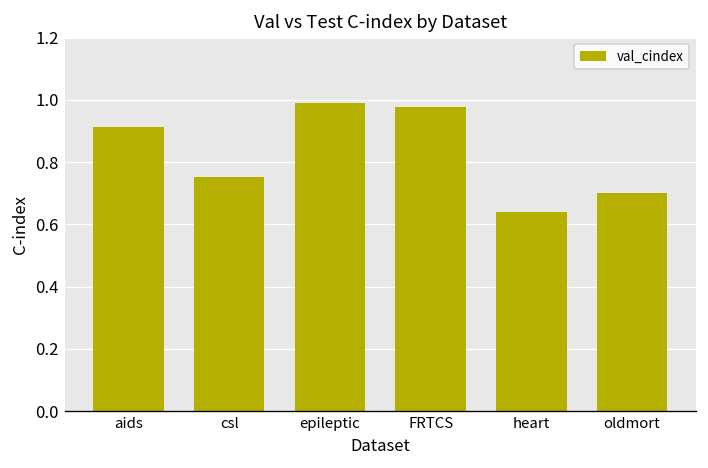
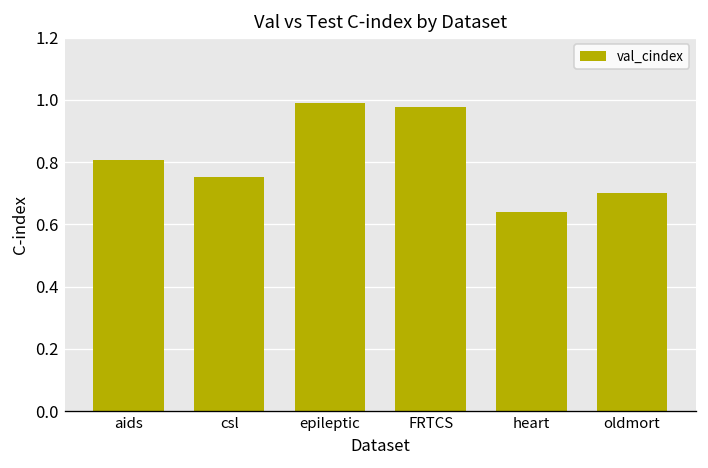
  {
-   "aids": 0.91,
+   "aids": 0.81,
    "csl": 0.75,
    "epileptic": 0.99,
    "FRTCS": 0.98,
    "heart": 0.64,
    "oldmort": 0.70
  }
